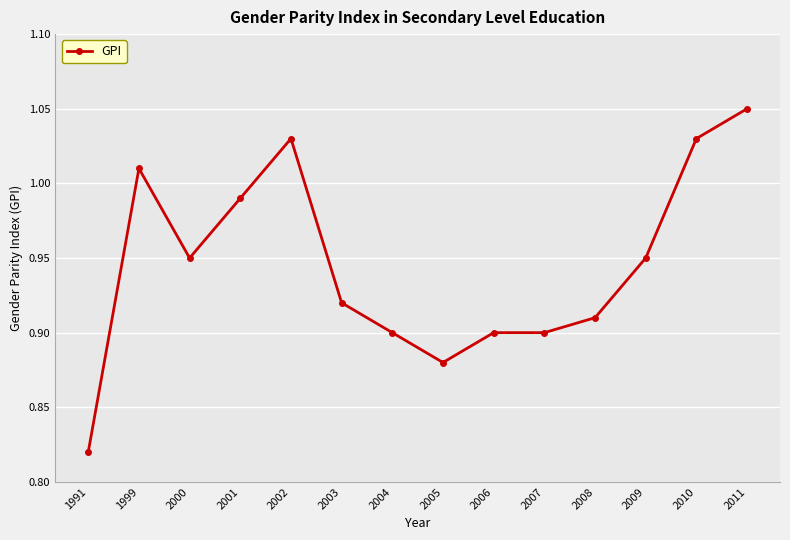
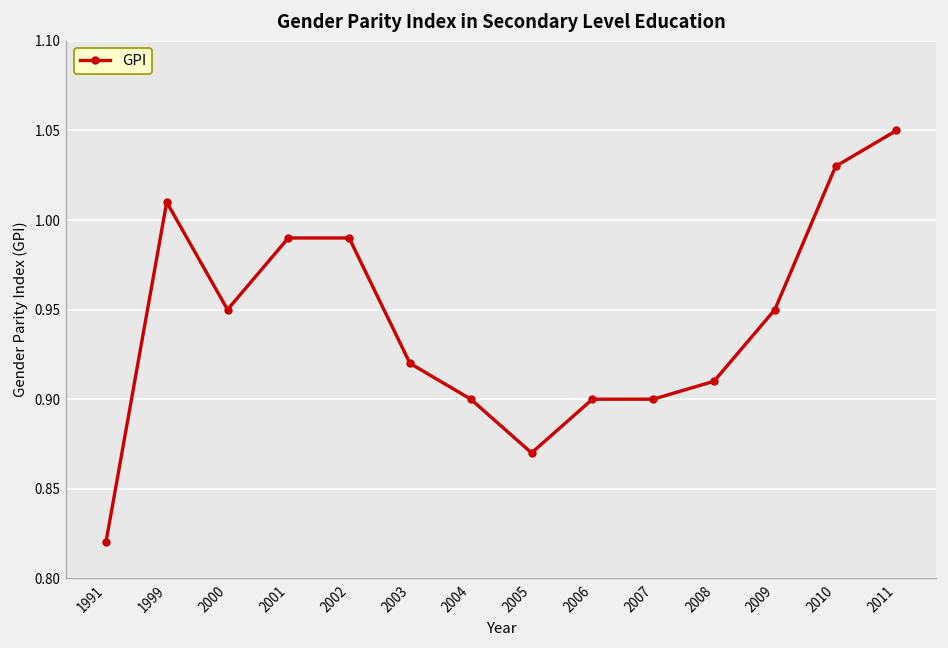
  {
    "1991": 0.82,
    "1999": 1.01,
    "2000": 0.95,
    "2001": 0.99,
-   "2002": 1.03,
+   "2002": 0.99,
    "2003": 0.92,
    "2004": 0.90,
-   "2005": 0.88,
+   "2005": 0.87,
    "2006": 0.90,
    "2007": 0.90,
    "2008": 0.91,
    "2009": 0.95,
    "2010": 1.03,
    "2011": 1.05
  }
